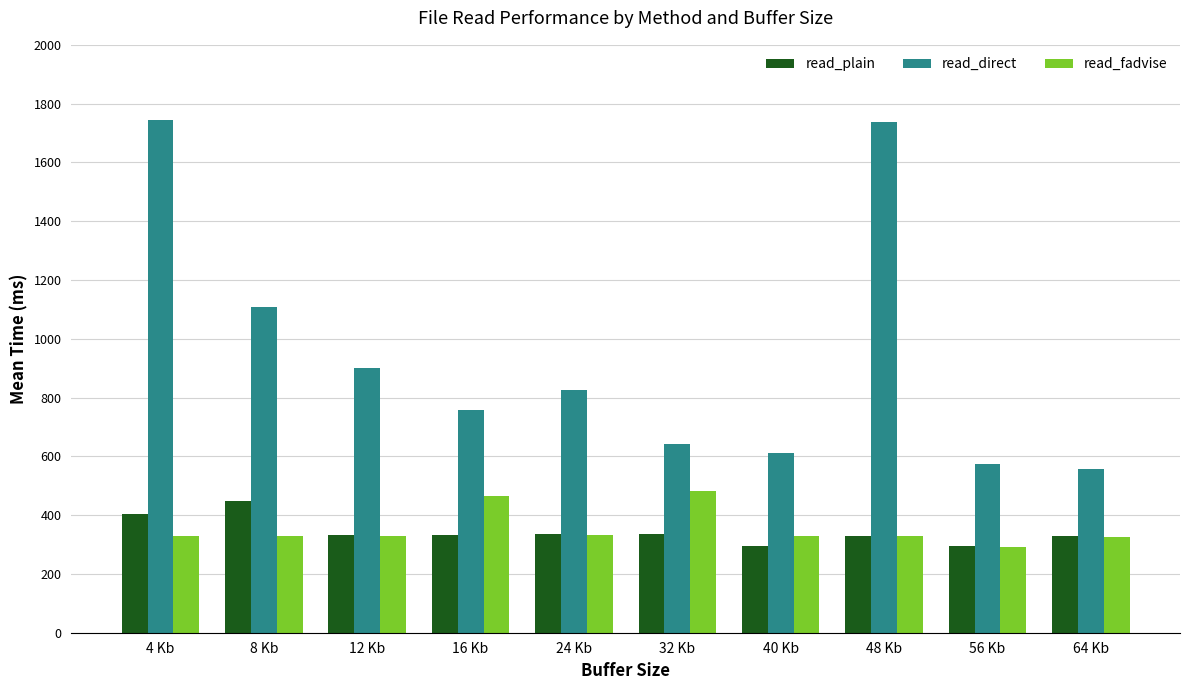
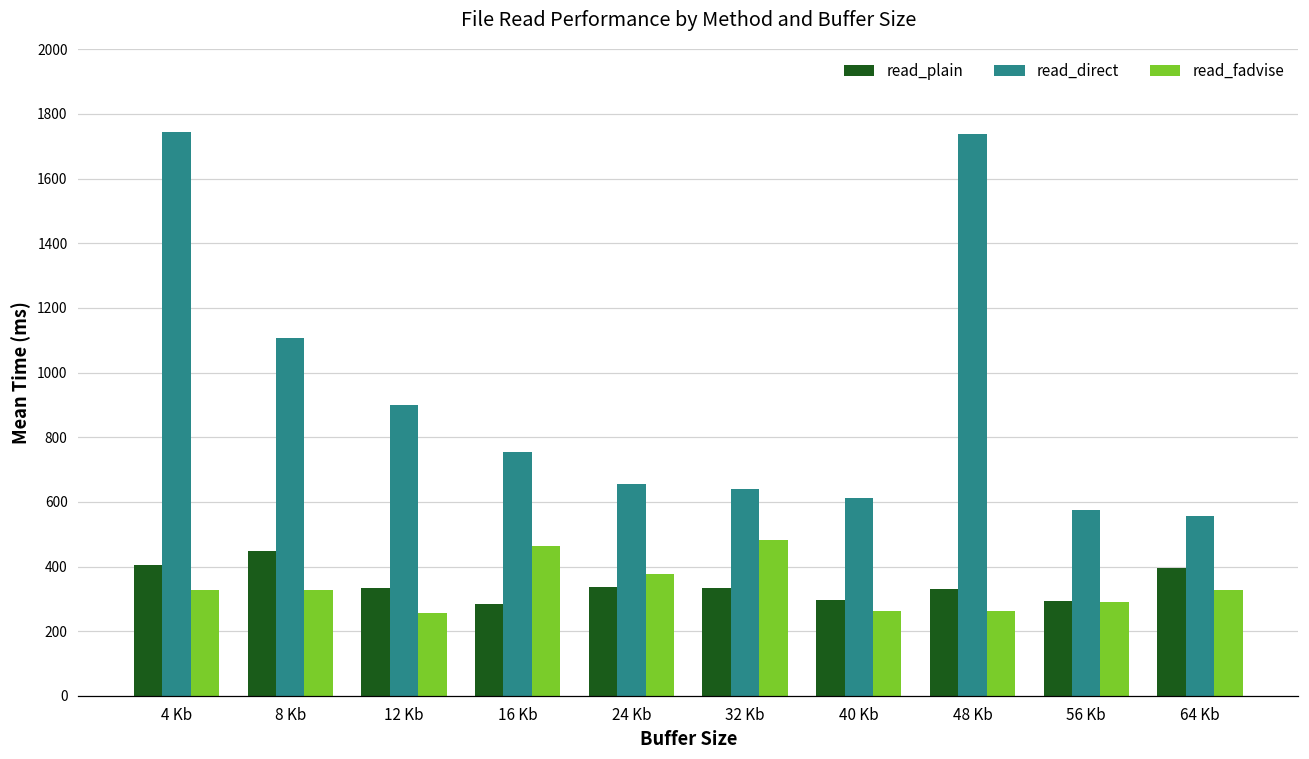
  {
    "read_plain": {
      "4 Kb": 400,
      "8 Kb": 450,
      "12 Kb": 330,
-     "16 Kb": 330,
+     "16 Kb": 280,
      "24 Kb": 340,
      "32 Kb": 340,
      "40 Kb": 300,
      "48 Kb": 330,
      "56 Kb": 300,
-     "64 Kb": 330
+     "64 Kb": 400
    },
    "read_direct": {
      "4 Kb": 1750,
      "8 Kb": 1110,
      "12 Kb": 900,
      "16 Kb": 760,
-     "24 Kb": 830,
+     "24 Kb": 660,
      "32 Kb": 640,
      "40 Kb": 610,
      "48 Kb": 1740,
      "56 Kb": 580,
      "64 Kb": 560
    },
    "read_fadvise": {
      "4 Kb": 330,
      "8 Kb": 330,
-     "12 Kb": 330,
+     "12 Kb": 260,
      "16 Kb": 460,
-     "24 Kb": 330,
+     "24 Kb": 380,
      "32 Kb": 480,
-     "40 Kb": 330,
-     "48 Kb": 330,
+     "40 Kb": 260,
+     "48 Kb": 260,
      "56 Kb": 290,
      "64 Kb": 330
    }
  }
